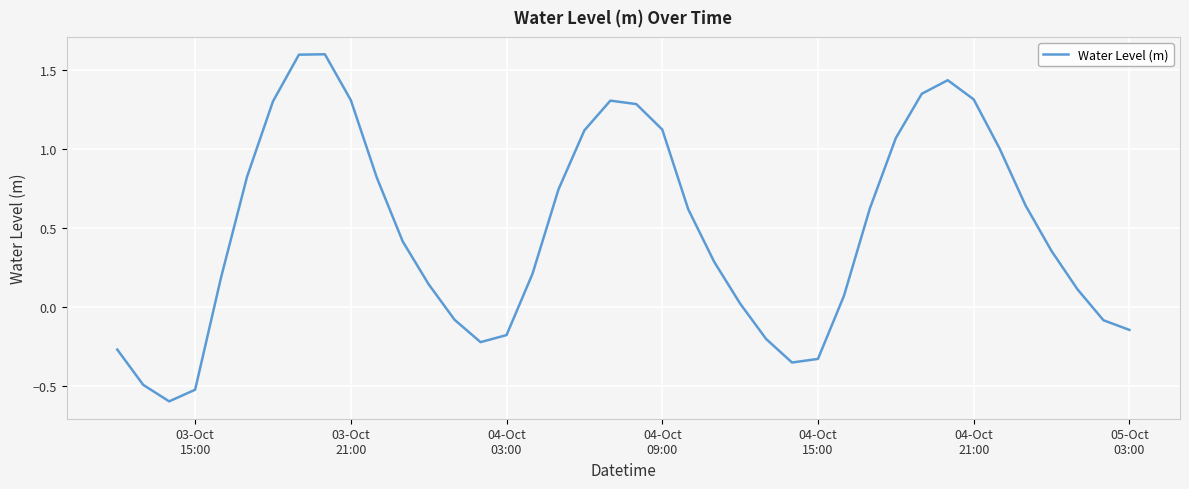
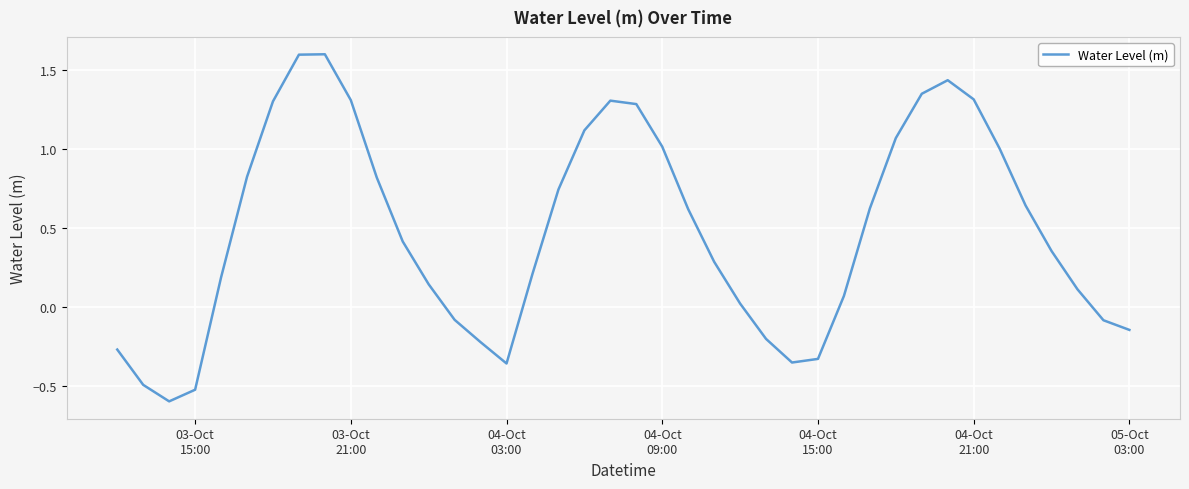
  {
    "03-Oct 15:00": -0.53,
    "03-Oct 21:00": 1.31,
-   "04-Oct 03:00": -0.18,
-   "04-Oct 09:00": 1.12,
+   "04-Oct 03:00": -0.36,
+   "04-Oct 09:00": 1.01,
    "04-Oct 15:00": -0.33,
    "04-Oct 21:00": 1.31,
    "05-Oct 03:00": -0.15
  }
